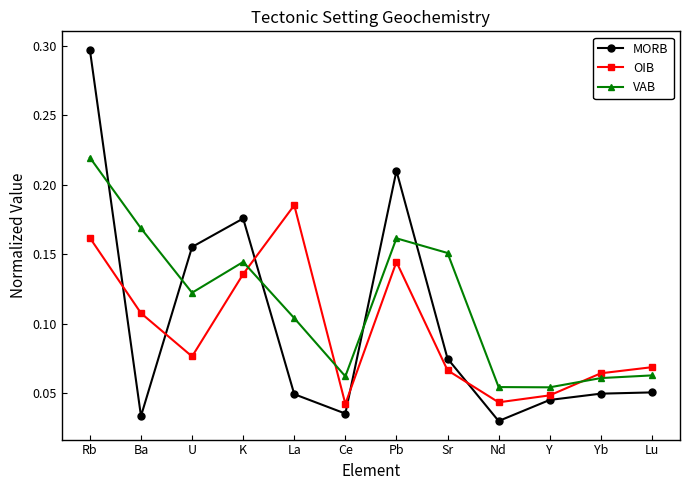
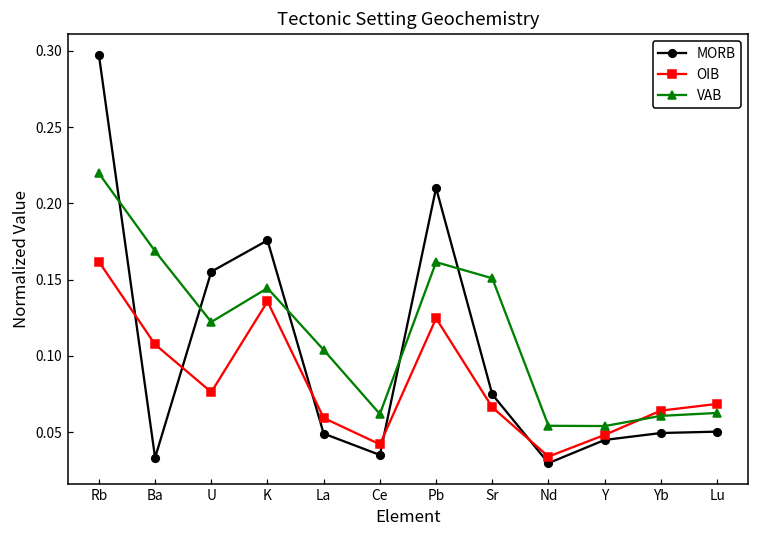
  {
    "MORB": {
      "Rb": 0.297,
      "Ba": 0.033,
      "U": 0.155,
      "K": 0.176,
      "La": 0.049,
      "Ce": 0.035,
      "Pb": 0.210,
      "Sr": 0.075,
      "Nd": 0.030,
      "Y": 0.045,
      "Yb": 0.050,
      "Lu": 0.050
    },
    "OIB": {
      "Rb": 0.162,
      "Ba": 0.108,
      "U": 0.076,
      "K": 0.136,
-     "La": 0.185,
+     "La": 0.059,
      "Ce": 0.042,
-     "Pb": 0.144,
+     "Pb": 0.125,
      "Sr": 0.066,
-     "Nd": 0.043,
+     "Nd": 0.034,
      "Y": 0.048,
      "Yb": 0.064,
      "Lu": 0.069
    },
    "VAB": {
      "Rb": 0.220,
      "Ba": 0.169,
      "U": 0.122,
      "K": 0.144,
      "La": 0.104,
      "Ce": 0.062,
      "Pb": 0.161,
      "Sr": 0.151,
      "Nd": 0.054,
      "Y": 0.054,
      "Yb": 0.061,
      "Lu": 0.063
    }
  }
